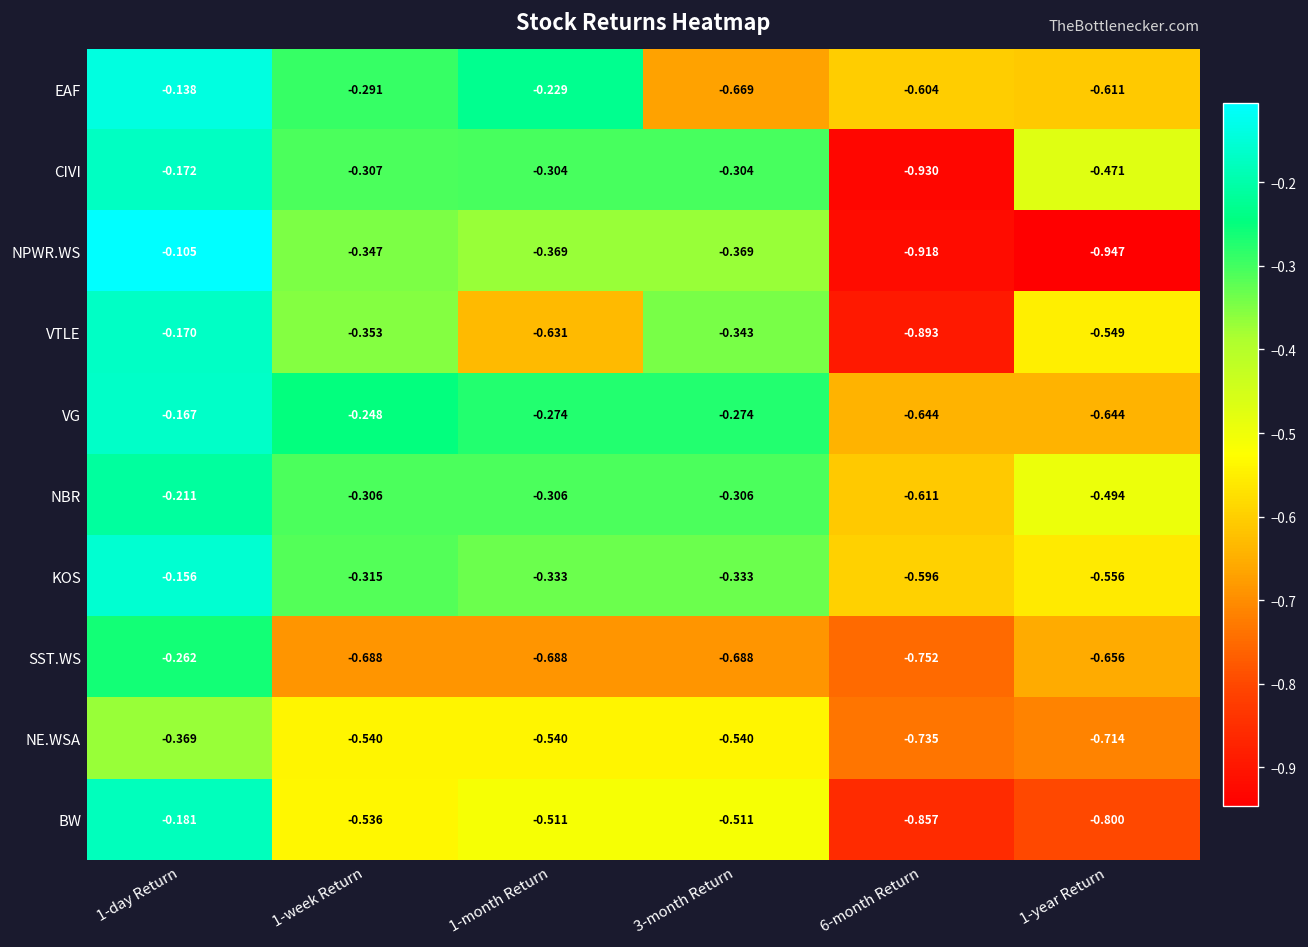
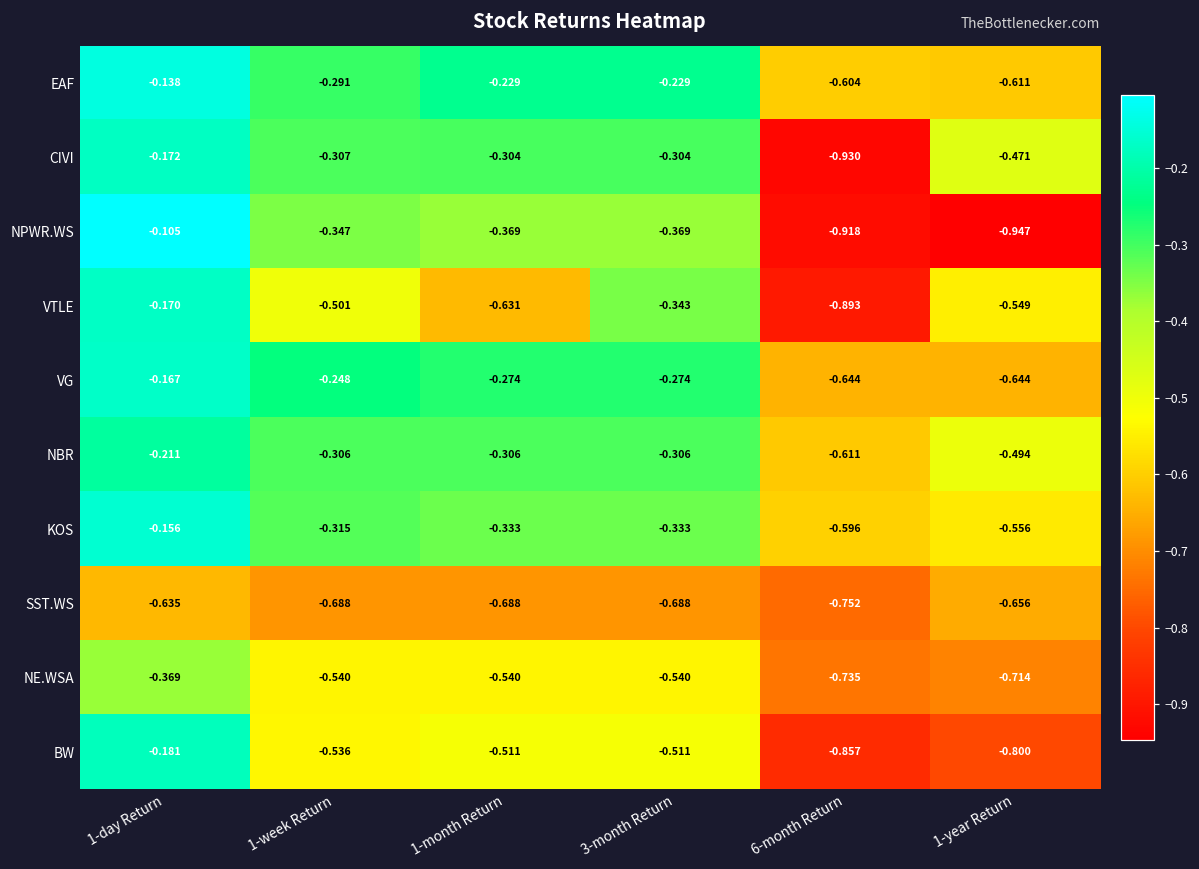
  {
    "EAF": {
      "1-day Return": -0.138,
      "1-week Return": -0.291,
      "1-month Return": -0.229,
-     "3-month Return": -0.669,
+     "3-month Return": -0.229,
      "6-month Return": -0.604,
      "1-year Return": -0.611
    },
    "CIVI": {
      "1-day Return": -0.172,
      "1-week Return": -0.307,
      "1-month Return": -0.304,
      "3-month Return": -0.304,
      "6-month Return": -0.930,
      "1-year Return": -0.471
    },
    "NPWR.WS": {
      "1-day Return": -0.105,
      "1-week Return": -0.347,
      "1-month Return": -0.369,
      "3-month Return": -0.369,
      "6-month Return": -0.918,
      "1-year Return": -0.947
    },
    "VTLE": {
      "1-day Return": -0.170,
-     "1-week Return": -0.353,
+     "1-week Return": -0.501,
      "1-month Return": -0.631,
      "3-month Return": -0.343,
      "6-month Return": -0.893,
      "1-year Return": -0.549
    },
    "VG": {
      "1-day Return": -0.167,
      "1-week Return": -0.248,
      "1-month Return": -0.274,
      "3-month Return": -0.274,
      "6-month Return": -0.644,
      "1-year Return": -0.644
    },
    "NBR": {
      "1-day Return": -0.211,
      "1-week Return": -0.306,
      "1-month Return": -0.306,
      "3-month Return": -0.306,
      "6-month Return": -0.611,
      "1-year Return": -0.494
    },
    "KOS": {
      "1-day Return": -0.156,
      "1-week Return": -0.315,
      "1-month Return": -0.333,
      "3-month Return": -0.333,
      "6-month Return": -0.596,
      "1-year Return": -0.556
    },
    "SST.WS": {
-     "1-day Return": -0.262,
+     "1-day Return": -0.635,
      "1-week Return": -0.688,
      "1-month Return": -0.688,
      "3-month Return": -0.688,
      "6-month Return": -0.752,
      "1-year Return": -0.656
    },
    "NE.WSA": {
      "1-day Return": -0.369,
      "1-week Return": -0.540,
      "1-month Return": -0.540,
      "3-month Return": -0.540,
      "6-month Return": -0.735,
      "1-year Return": -0.714
    },
    "BW": {
      "1-day Return": -0.181,
      "1-week Return": -0.536,
      "1-month Return": -0.511,
      "3-month Return": -0.511,
      "6-month Return": -0.857,
      "1-year Return": -0.800
    }
  }
